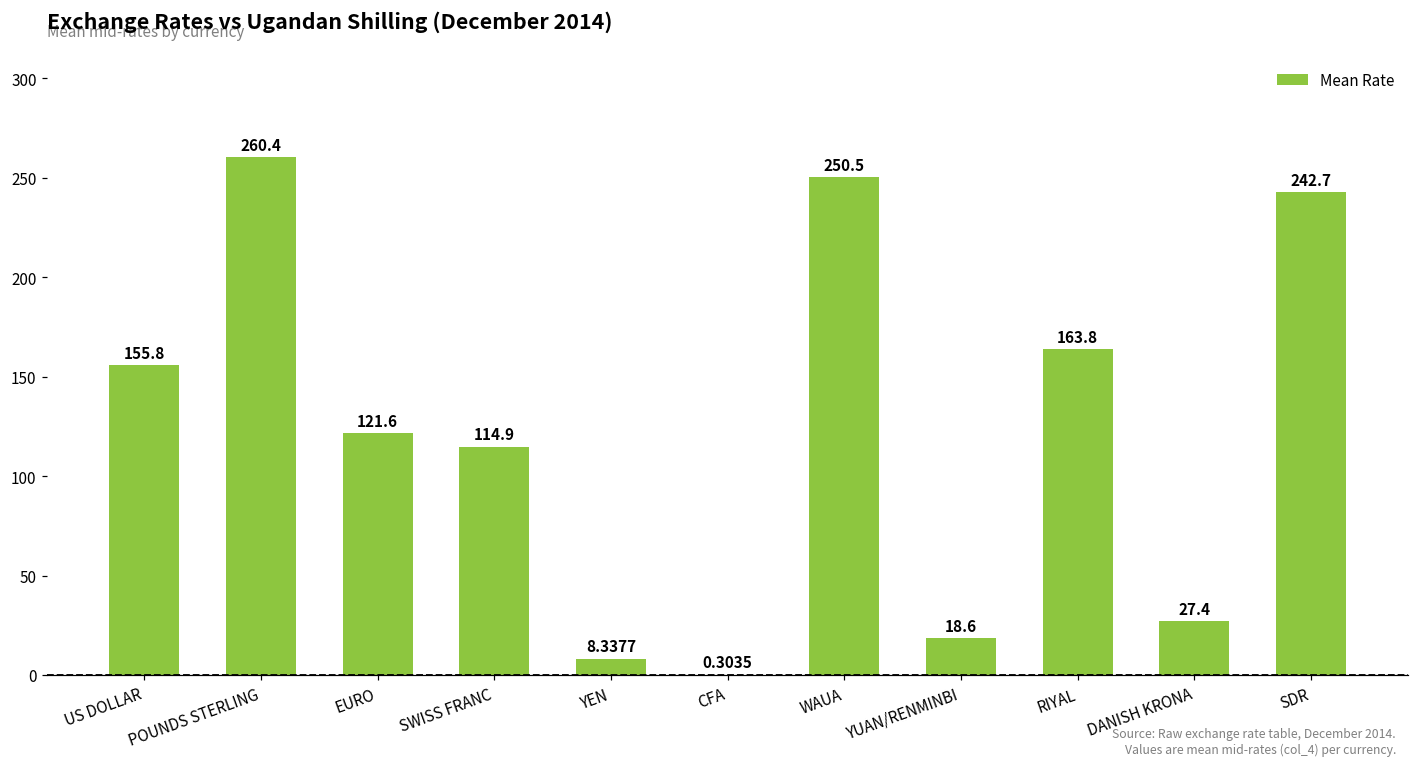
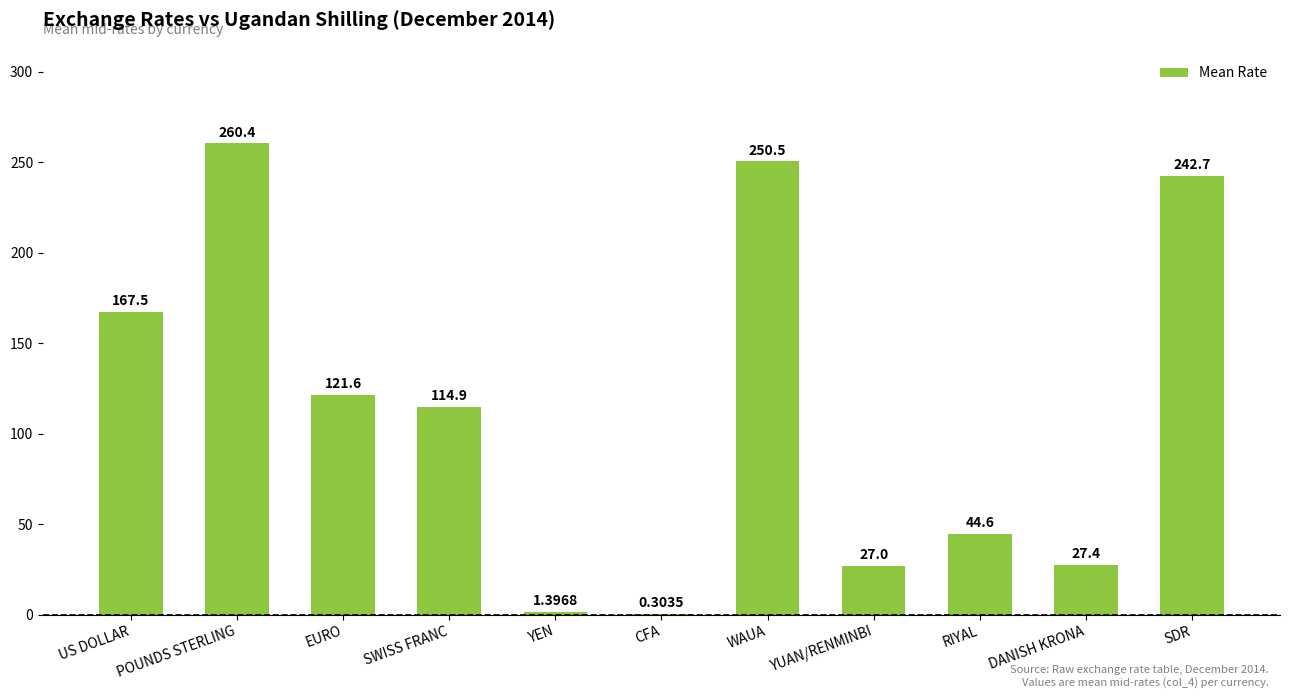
  {
-   "US DOLLAR": 155.8,
+   "US DOLLAR": 167.5,
    "POUNDS STERLING": 260.4,
    "EURO": 121.6,
    "SWISS FRANC": 114.9,
-   "YEN": 8.3377,
+   "YEN": 1.3968,
    "CFA": 0.3035,
    "WAUA": 250.5,
-   "YUAN/RENMINBI": 18.6,
-   "RIYAL": 163.8,
+   "YUAN/RENMINBI": 27.0,
+   "RIYAL": 44.6,
    "DANISH KRONA": 27.4,
    "SDR": 242.7
  }
